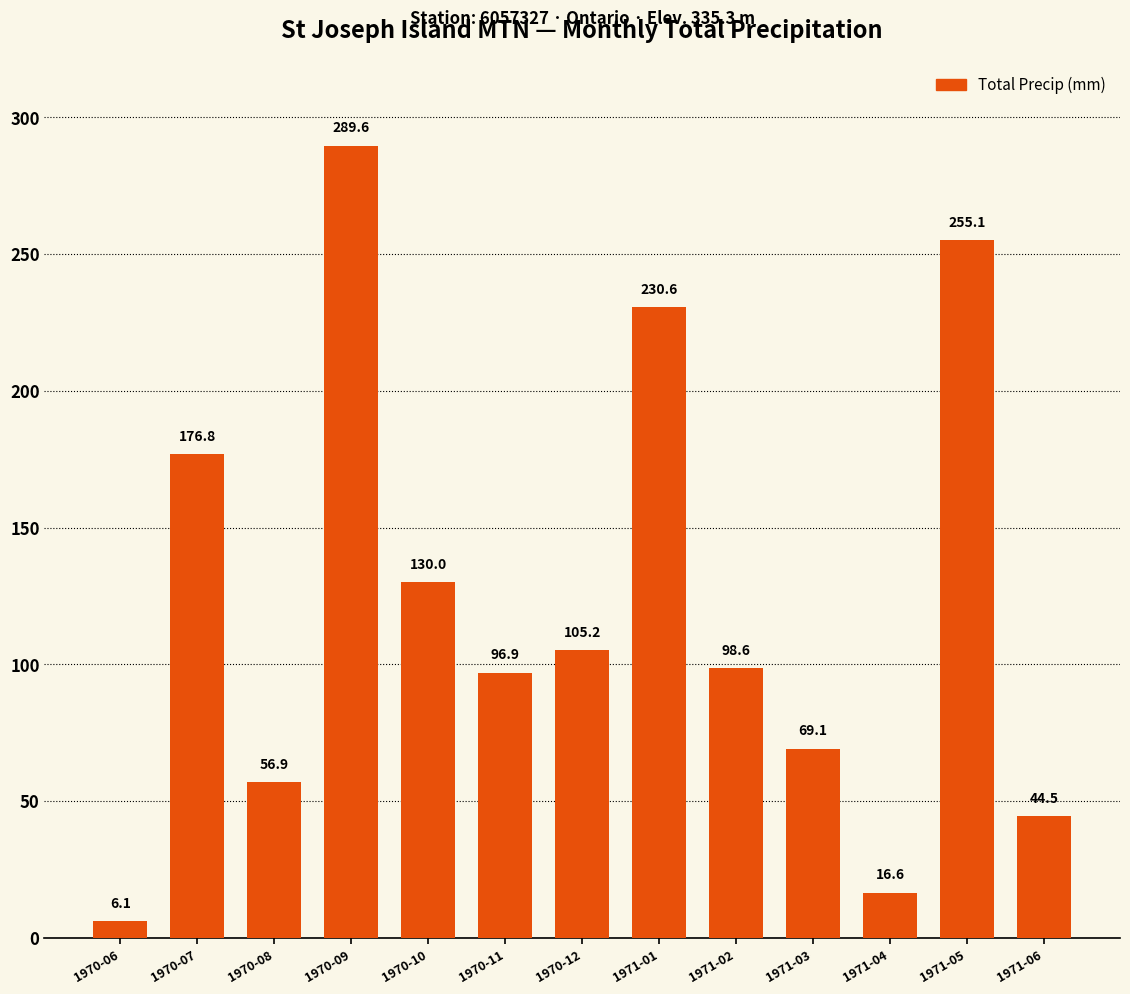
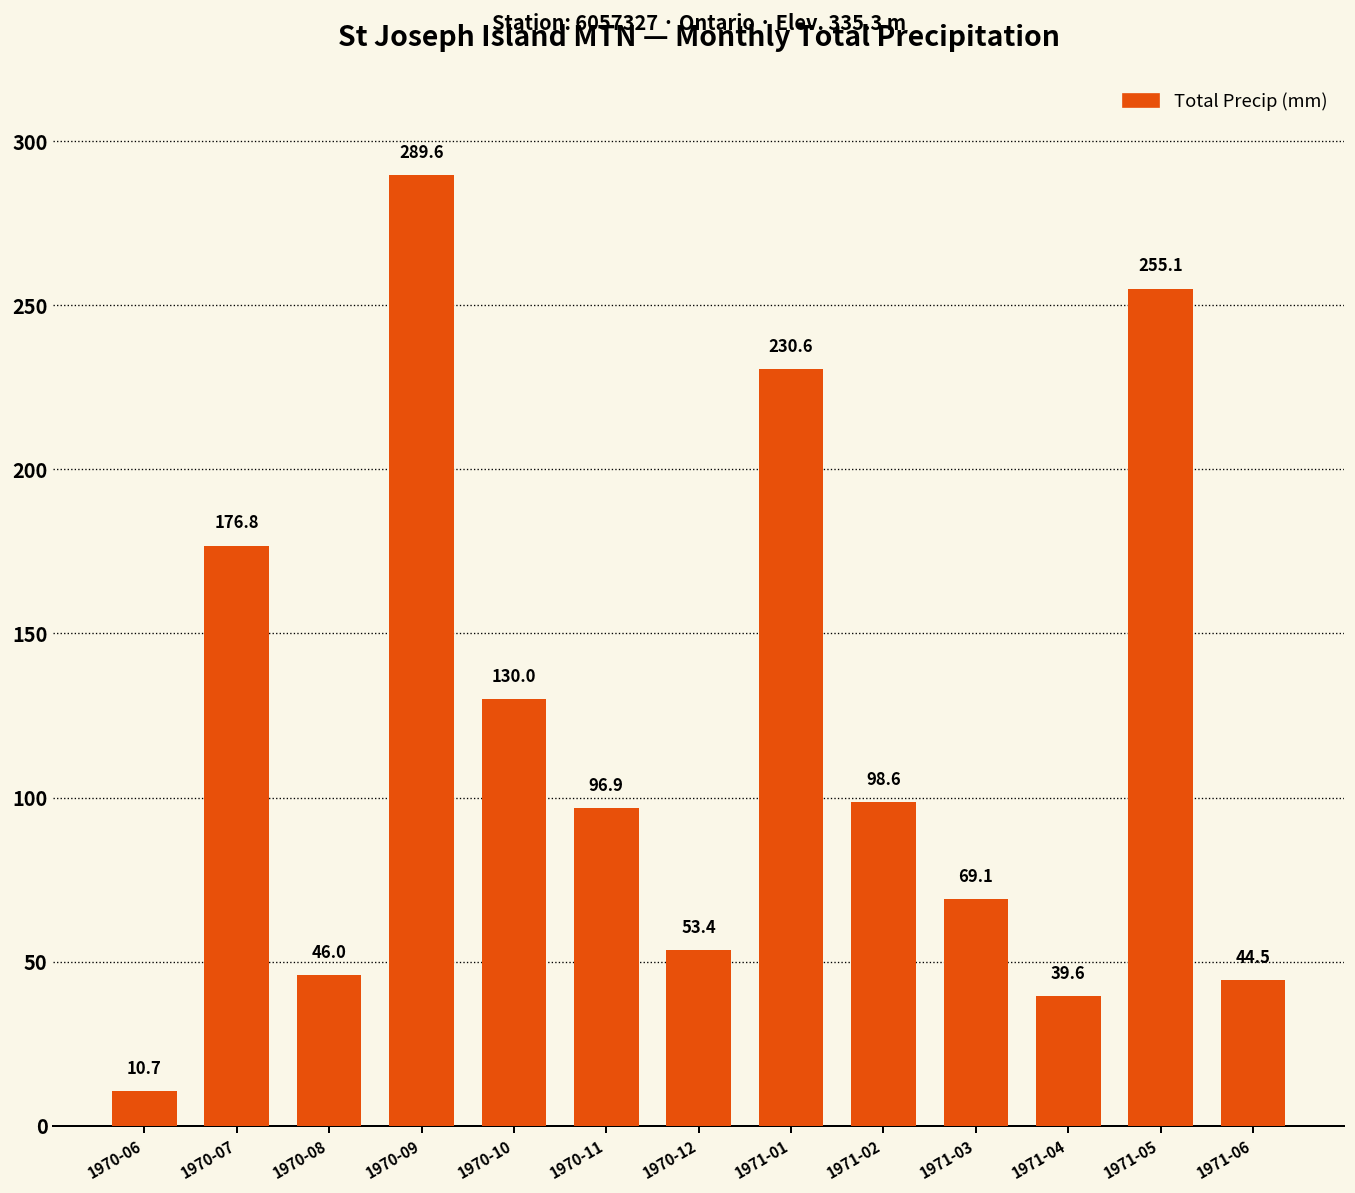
  {
-   "1970-06": 6.1,
+   "1970-06": 10.7,
    "1970-07": 176.8,
-   "1970-08": 56.9,
+   "1970-08": 46.0,
    "1970-09": 289.6,
    "1970-10": 130.0,
    "1970-11": 96.9,
-   "1970-12": 105.2,
+   "1970-12": 53.4,
    "1971-01": 230.6,
    "1971-02": 98.6,
    "1971-03": 69.1,
-   "1971-04": 16.6,
+   "1971-04": 39.6,
    "1971-05": 255.1,
    "1971-06": 44.5
  }
